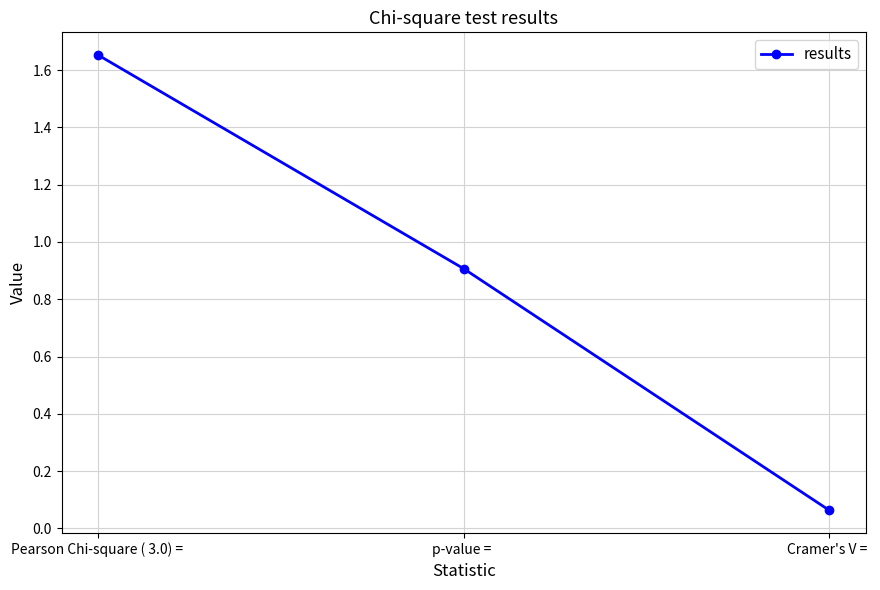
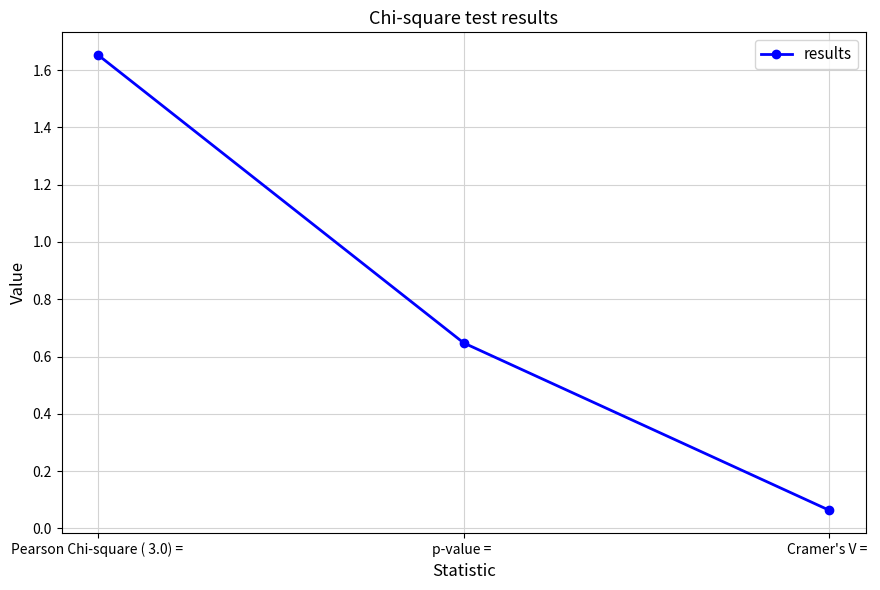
  {
    "Pearson Chi-square ( 3.0) =": 1.65,
-   "p-value =": 0.91,
+   "p-value =": 0.65,
    "Cramer's V =": 0.06
  }
